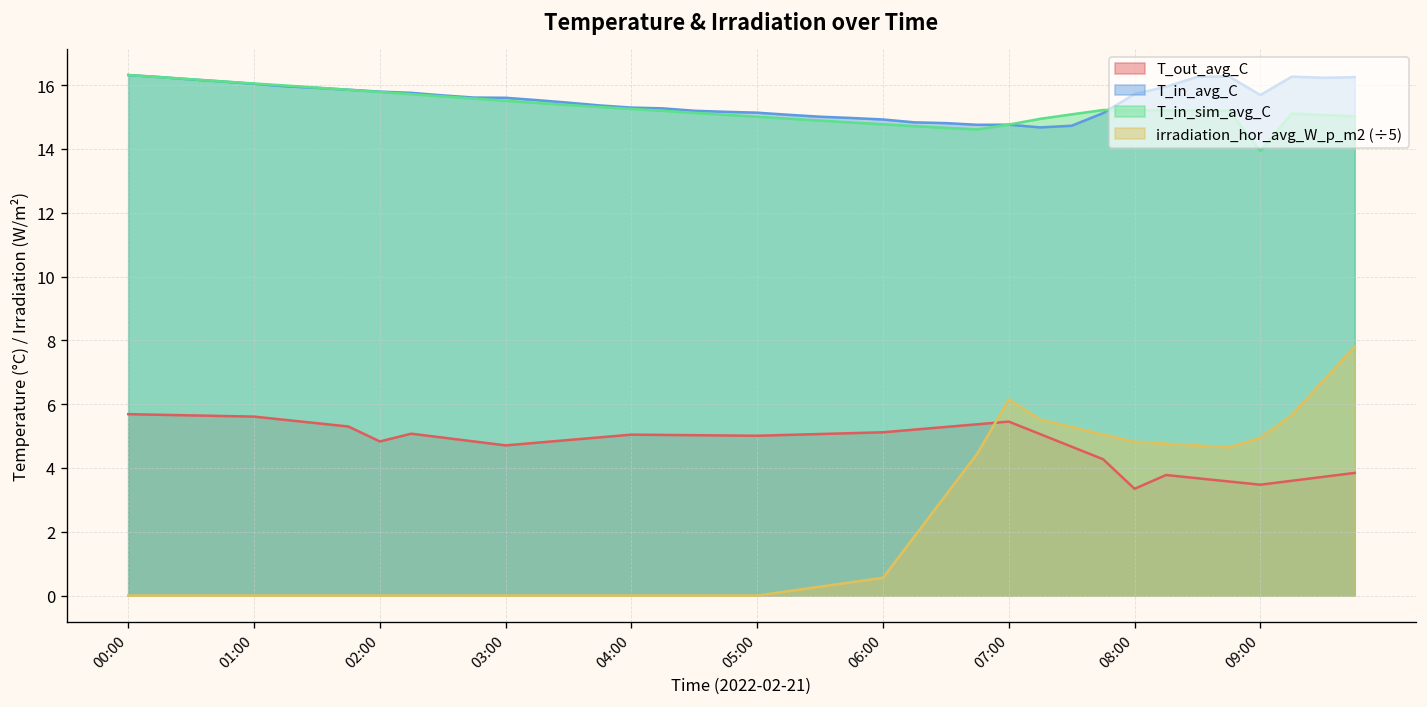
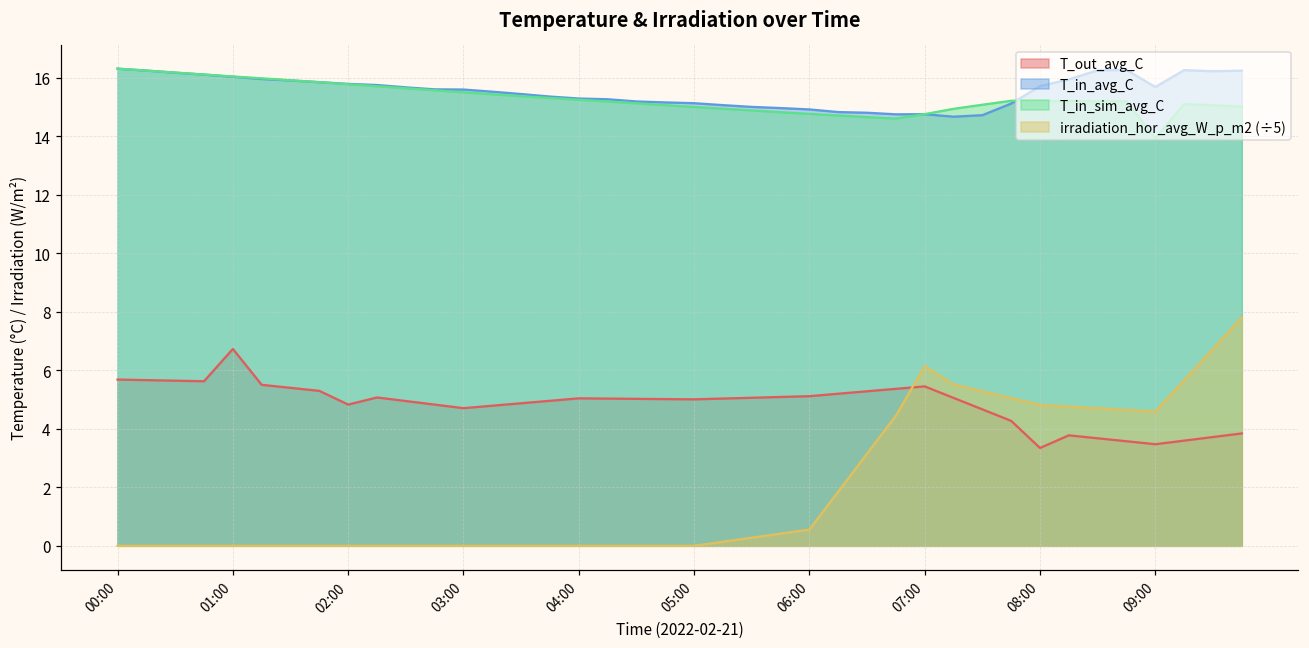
  {
    "T_out_avg_C": {
      "00:00": 5.7,
-     "01:00": 5.6,
+     "01:00": 6.7,
      "02:00": 4.8,
      "03:00": 4.7,
      "04:00": 5.0,
      "05:00": 5.0,
      "06:00": 5.1,
      "07:00": 5.5,
      "08:00": 3.3,
      "09:00": 3.5
    },
    "T_in_avg_C": {
      "05:00": 15.1,
      "06:00": 14.9
    },
    "T_in_sim_avg_C": {
      "05:00": 15.0,
      "06:00": 14.8
    },
    "irradiation_hor_avg_W_p_m2 (÷5)": {
      "00:00": 0.0,
      "01:00": 0.0,
      "02:00": 0.0,
      "03:00": 0.0,
      "04:00": 0.0,
      "05:00": 0.0,
      "06:00": 0.6,
      "07:00": 6.1,
      "08:00": 4.8,
-     "09:00": 4.9
+     "09:00": 4.6
    }
  }
